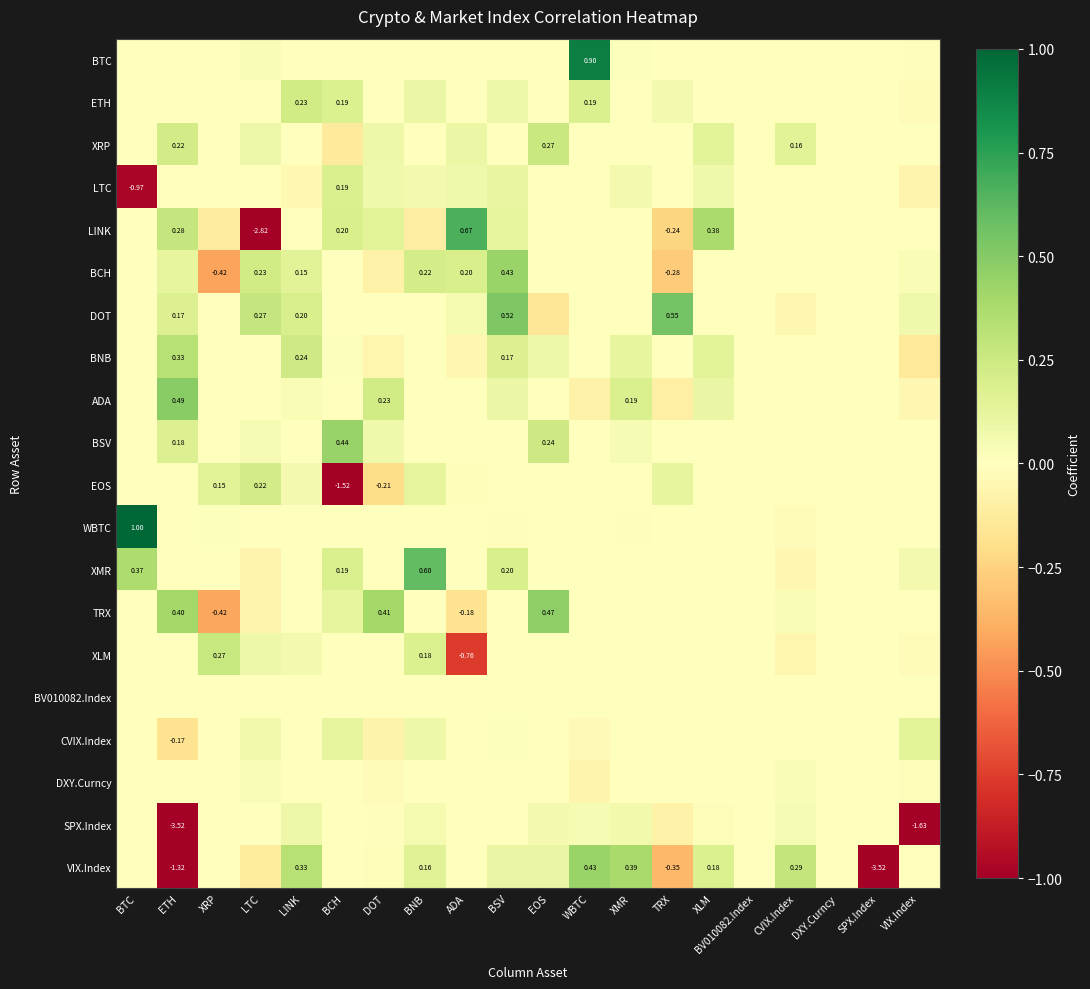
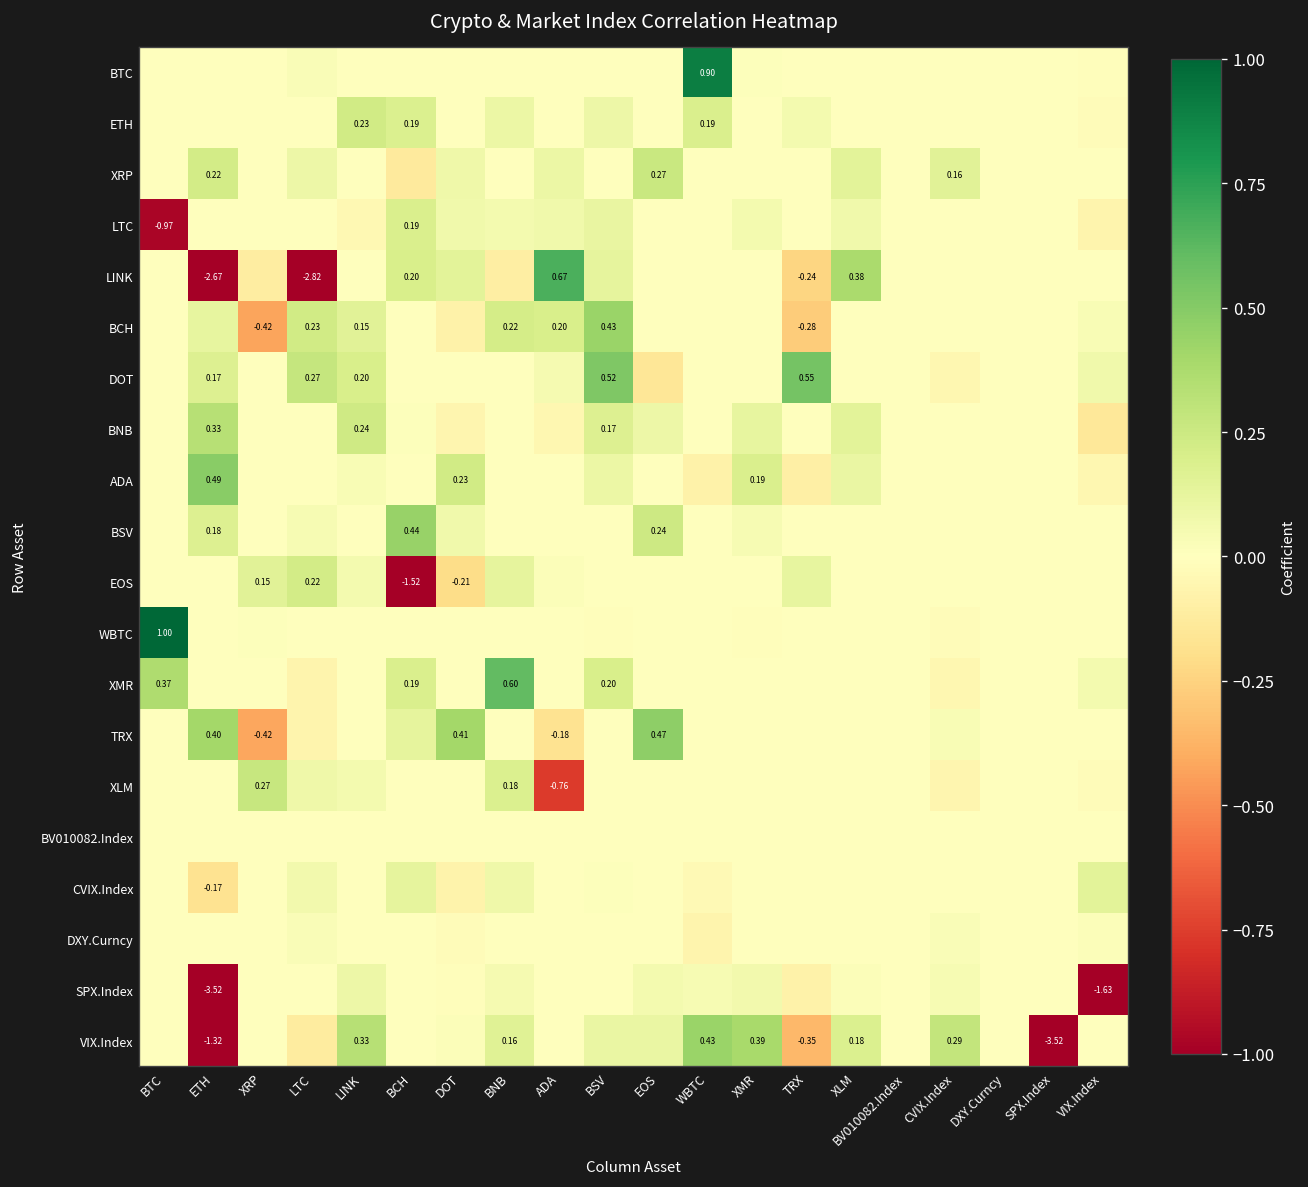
  {
    "BTC": {
      "WBTC": 0.90
    },
    "ETH": {
      "LINK": 0.23,
      "BCH": 0.19,
      "WBTC": 0.19
    },
    "XRP": {
      "ETH": 0.22,
      "EOS": 0.27,
      "CVIX.Index": 0.16
    },
    "LTC": {
      "BTC": -0.97,
      "BCH": 0.19
    },
    "LINK": {
-     "ETH": 0.28,
+     "ETH": -2.67,
      "LTC": -2.82,
      "BCH": 0.20,
      "ADA": 0.67,
      "TRX": -0.24,
      "XLM": 0.38
    },
    "BCH": {
      "XRP": -0.42,
      "LTC": 0.23,
      "LINK": 0.15,
      "BNB": 0.22,
      "ADA": 0.20,
      "BSV": 0.43,
      "TRX": -0.28
    },
    "DOT": {
      "ETH": 0.17,
      "LTC": 0.27,
      "LINK": 0.20,
      "BSV": 0.52,
      "TRX": 0.55
    },
    "BNB": {
      "ETH": 0.33,
      "LINK": 0.24,
      "BSV": 0.17
    },
    "ADA": {
      "ETH": 0.49,
      "DOT": 0.23,
      "XMR": 0.19
    },
    "BSV": {
      "ETH": 0.18,
      "BCH": 0.44,
      "EOS": 0.24
    },
    "EOS": {
      "XRP": 0.15,
      "LTC": 0.22,
      "BCH": -1.52,
      "DOT": -0.21
    },
    "WBTC": {
      "BTC": 1.00
    },
    "XMR": {
      "BTC": 0.37,
      "BCH": 0.19,
      "BNB": 0.60,
      "BSV": 0.20
    },
    "TRX": {
      "ETH": 0.40,
      "XRP": -0.42,
      "DOT": 0.41,
      "ADA": -0.18,
      "EOS": 0.47
    },
    "XLM": {
      "XRP": 0.27,
      "BNB": 0.18,
      "ADA": -0.76
    },
    "CVIX.Index": {
      "ETH": -0.17
    },
    "SPX.Index": {
      "ETH": -3.52,
      "VIX.Index": -1.63
    },
    "VIX.Index": {
      "ETH": -1.32,
      "LINK": 0.33,
      "BNB": 0.16,
      "WBTC": 0.43,
      "XMR": 0.39,
      "TRX": -0.35,
      "XLM": 0.18,
      "CVIX.Index": 0.29,
      "SPX.Index": -3.52
    }
  }
